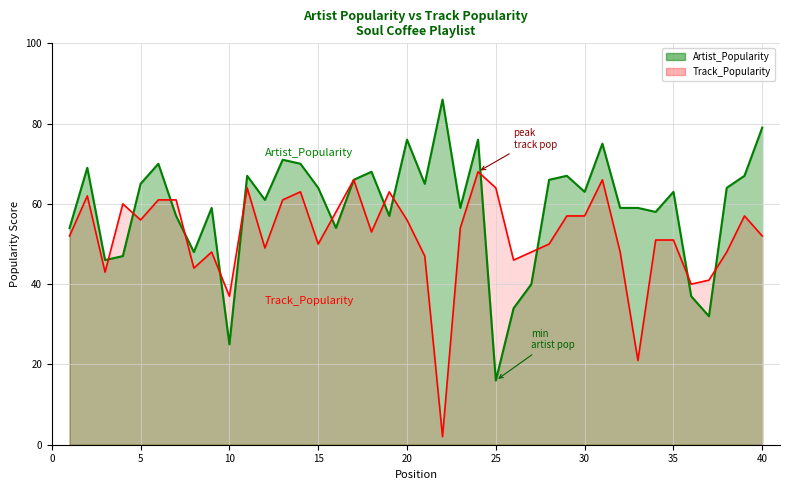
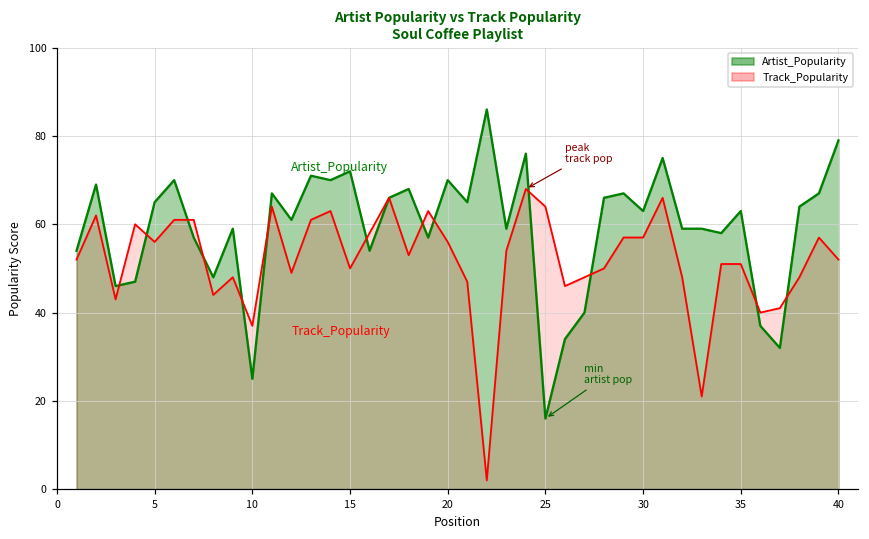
  {
    "Artist_Popularity": {
      "5": 65,
      "10": 25,
-     "15": 64,
-     "20": 76,
+     "15": 72,
+     "20": 70,
      "25": 16,
      "30": 63,
      "35": 63,
      "40": 79
    },
    "Track_Popularity": {
      "5": 56,
      "10": 37,
      "15": 50,
      "20": 56,
      "25": 64,
      "30": 57,
      "35": 51,
      "40": 52
    }
  }
